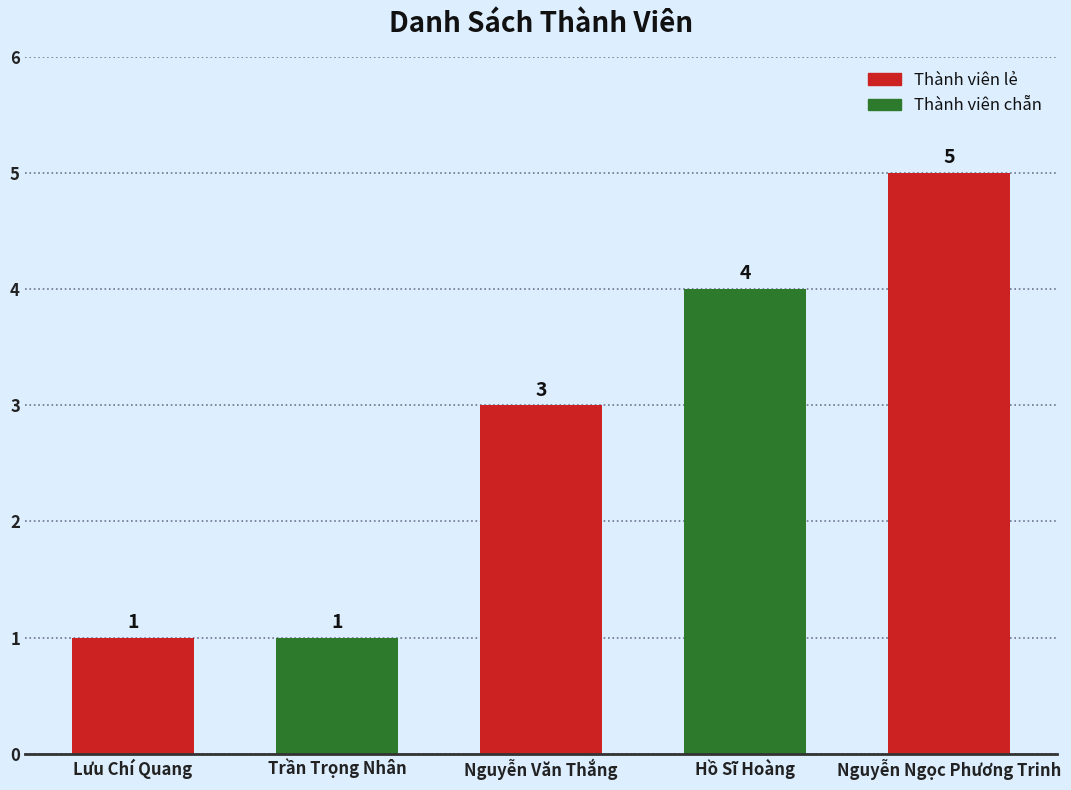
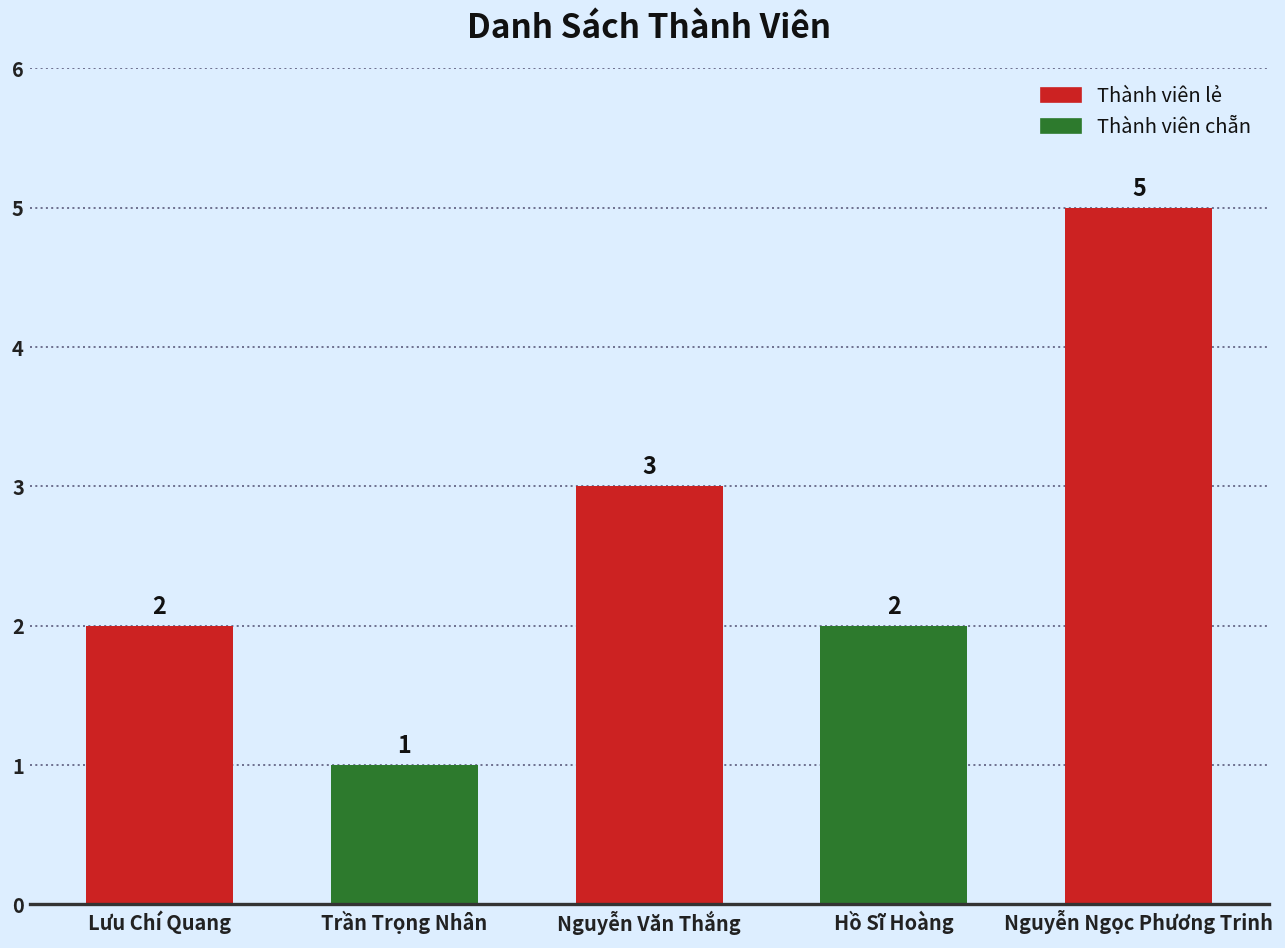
  {
-   "Lưu Chí Quang": 1,
+   "Lưu Chí Quang": 2,
    "Trần Trọng Nhân": 1,
    "Nguyễn Văn Thắng": 3,
-   "Hồ Sĩ Hoàng": 4,
+   "Hồ Sĩ Hoàng": 2,
    "Nguyễn Ngọc Phương Trinh": 5
  }
